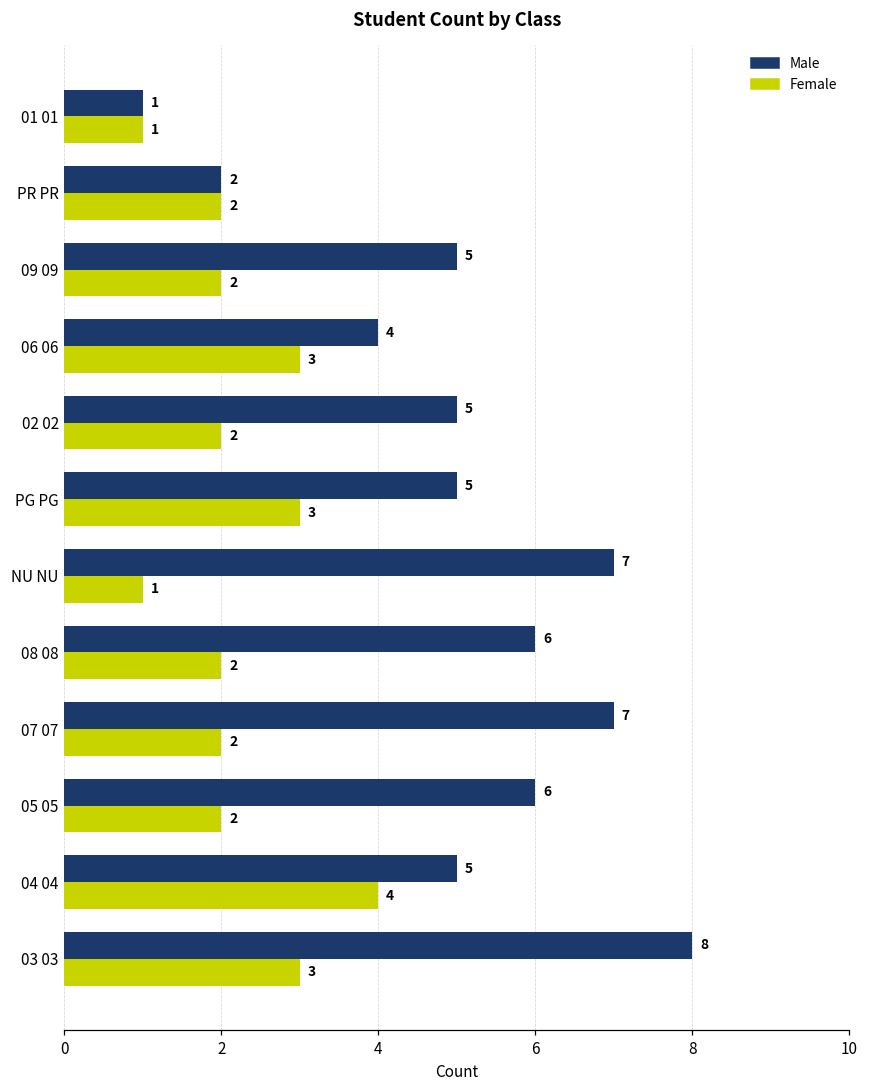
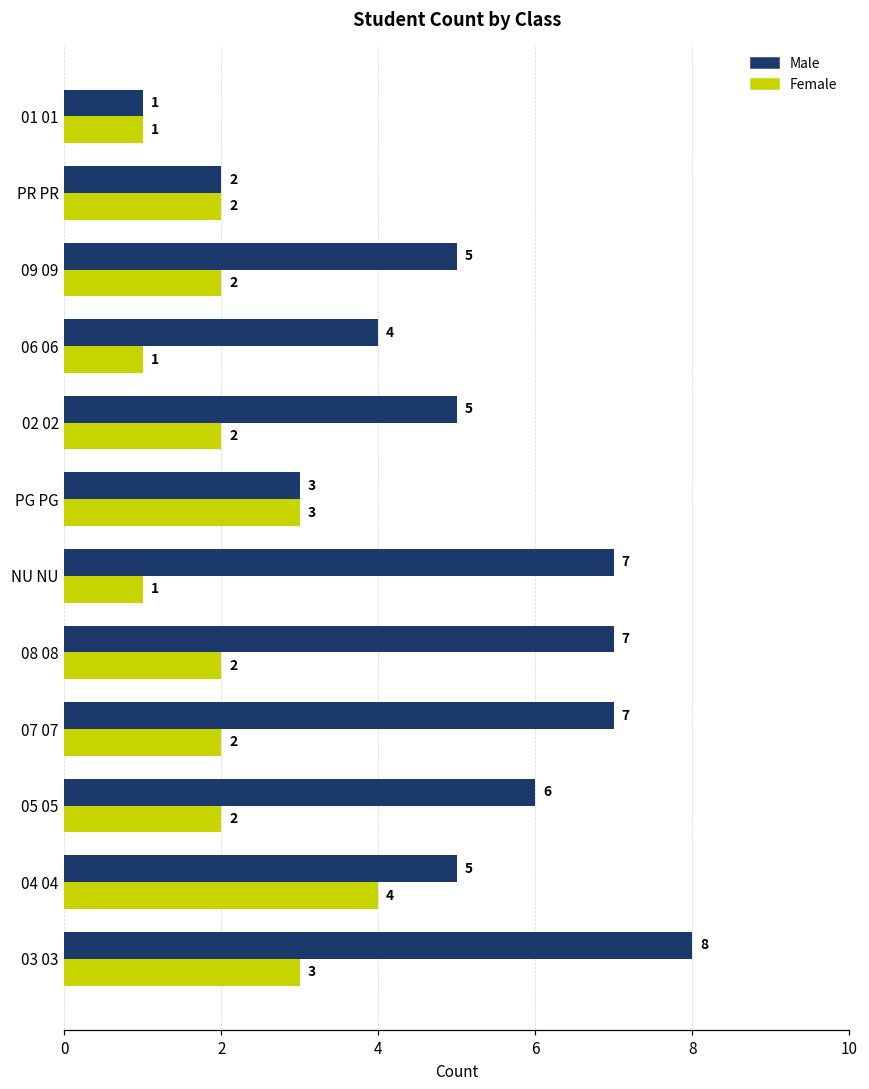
  {
    "Male": {
      "01 01": 1,
      "PR PR": 2,
      "09 09": 5,
      "06 06": 4,
      "02 02": 5,
-     "PG PG": 5,
+     "PG PG": 3,
      "NU NU": 7,
-     "08 08": 6,
+     "08 08": 7,
      "07 07": 7,
      "05 05": 6,
      "04 04": 5,
      "03 03": 8
    },
    "Female": {
      "01 01": 1,
      "PR PR": 2,
      "09 09": 2,
-     "06 06": 3,
+     "06 06": 1,
      "02 02": 2,
      "PG PG": 3,
      "NU NU": 1,
      "08 08": 2,
      "07 07": 2,
      "05 05": 2,
      "04 04": 4,
      "03 03": 3
    }
  }
